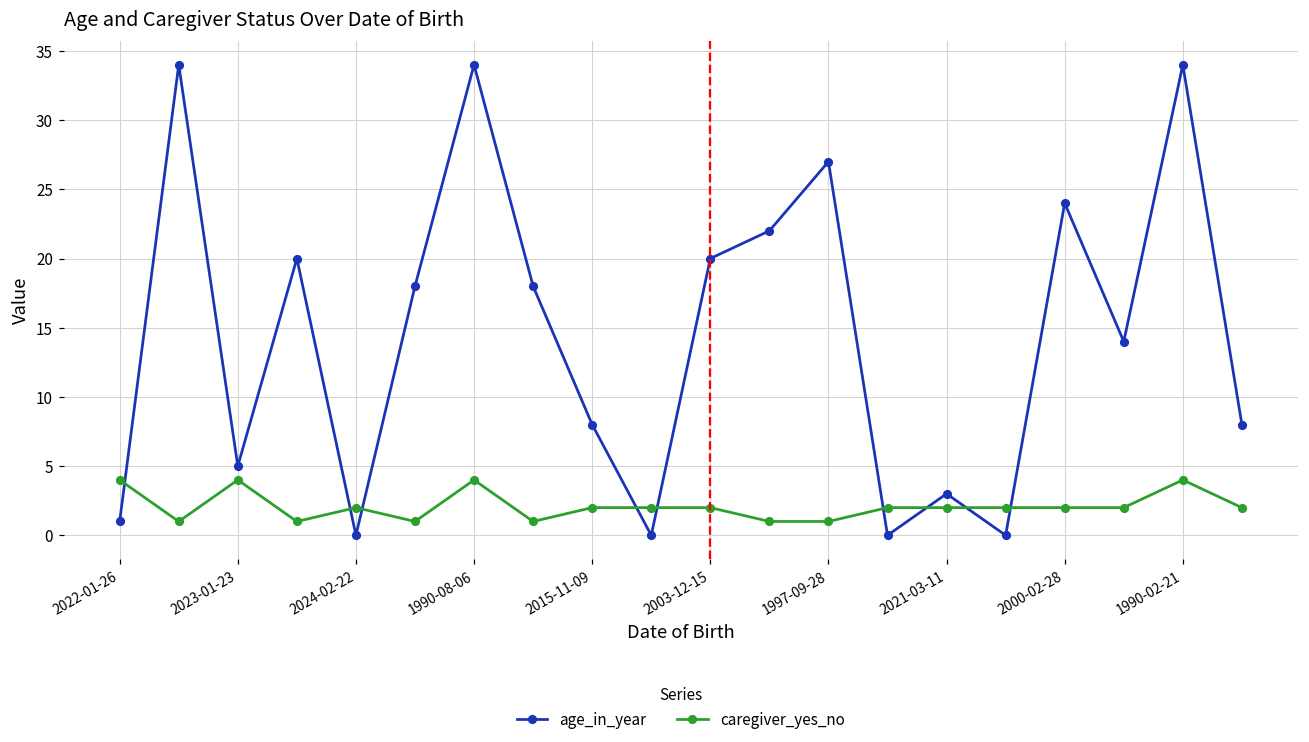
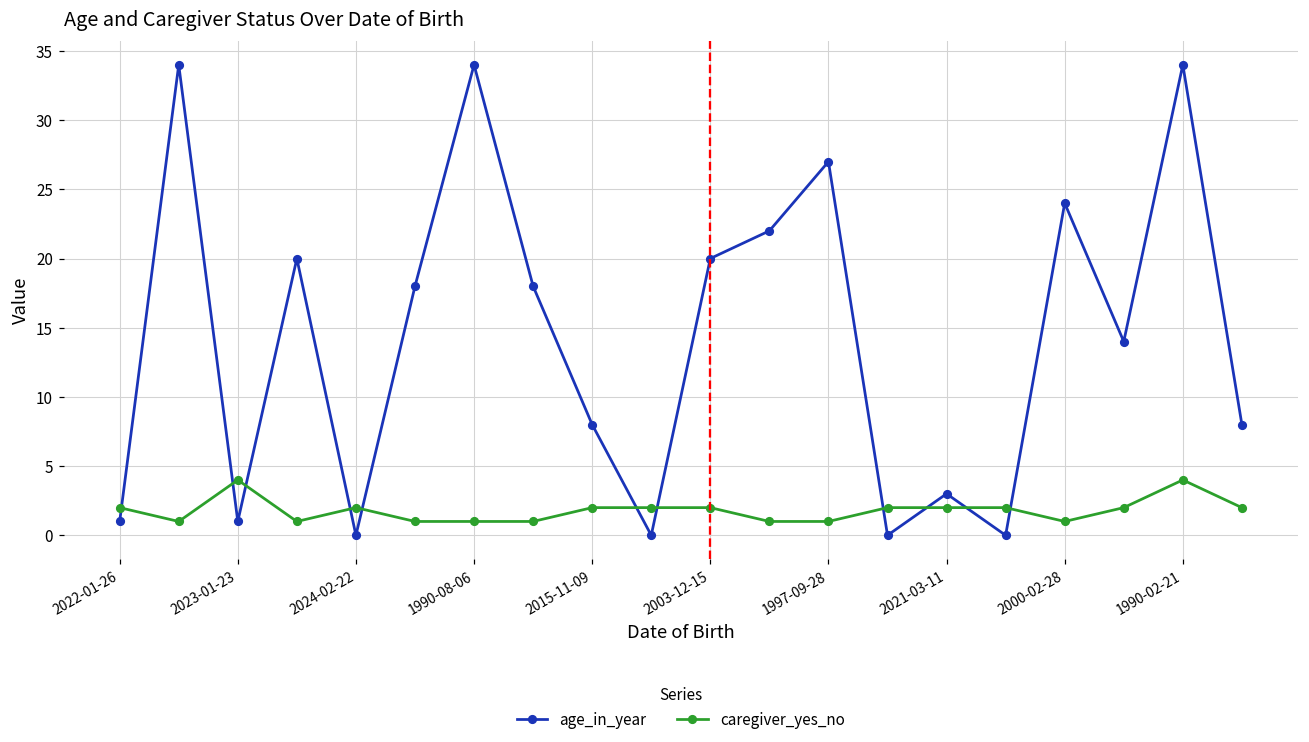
  {
    "age_in_year": {
      "2022-01-26": 1,
-     "2023-01-23": 5,
+     "2023-01-23": 1,
      "2024-02-22": 0,
      "1990-08-06": 34,
      "2015-11-09": 8,
      "2003-12-15": 20,
      "1997-09-28": 27,
      "2021-03-11": 3,
      "2000-02-28": 24,
      "1990-02-21": 34
    },
    "caregiver_yes_no": {
-     "2022-01-26": 4,
+     "2022-01-26": 2,
      "2023-01-23": 4,
      "2024-02-22": 2,
-     "1990-08-06": 4,
+     "1990-08-06": 1,
      "2015-11-09": 2,
      "2003-12-15": 2,
      "1997-09-28": 1,
      "2021-03-11": 2,
-     "2000-02-28": 2,
+     "2000-02-28": 1,
      "1990-02-21": 4
    }
  }
